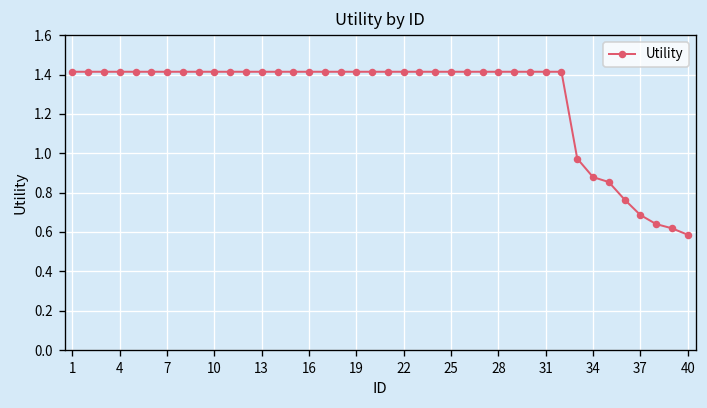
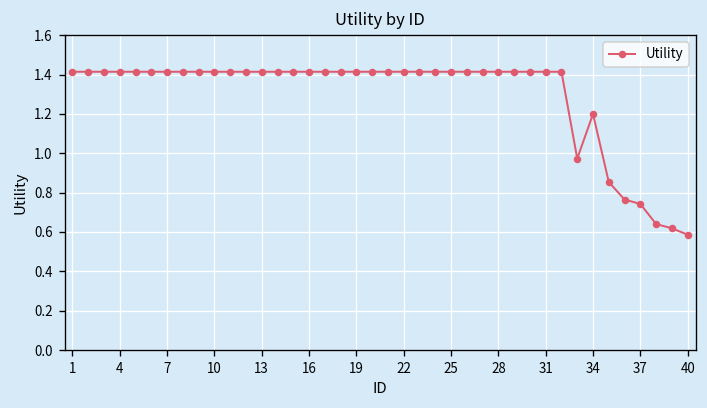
  {
    "1": 1.41,
    "4": 1.41,
    "7": 1.41,
    "10": 1.41,
    "13": 1.41,
    "16": 1.41,
    "19": 1.41,
    "22": 1.41,
    "25": 1.41,
    "28": 1.41,
    "31": 1.41,
-   "34": 0.88,
-   "37": 0.69,
+   "34": 1.20,
+   "37": 0.74,
    "40": 0.59
  }
